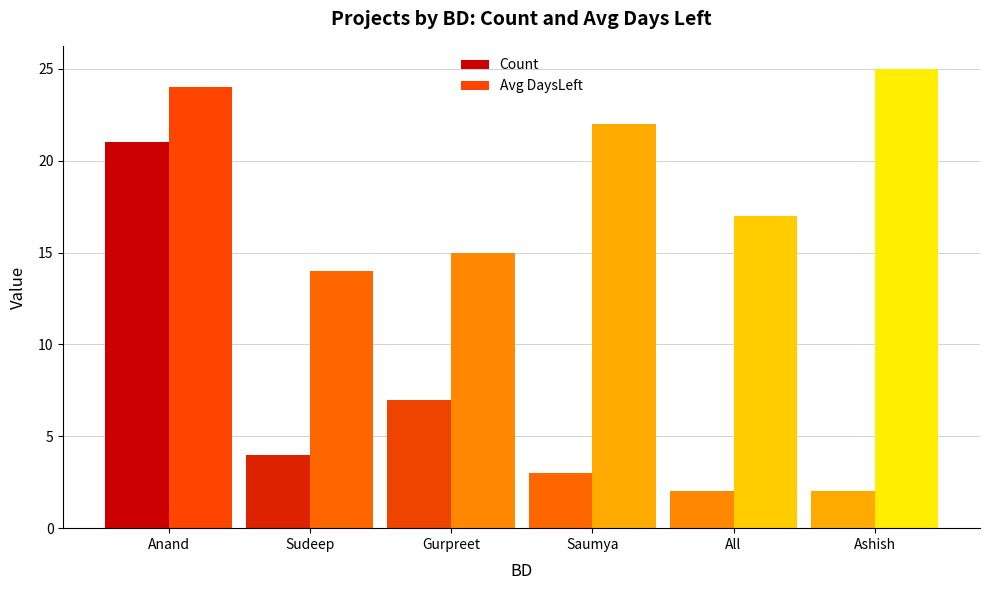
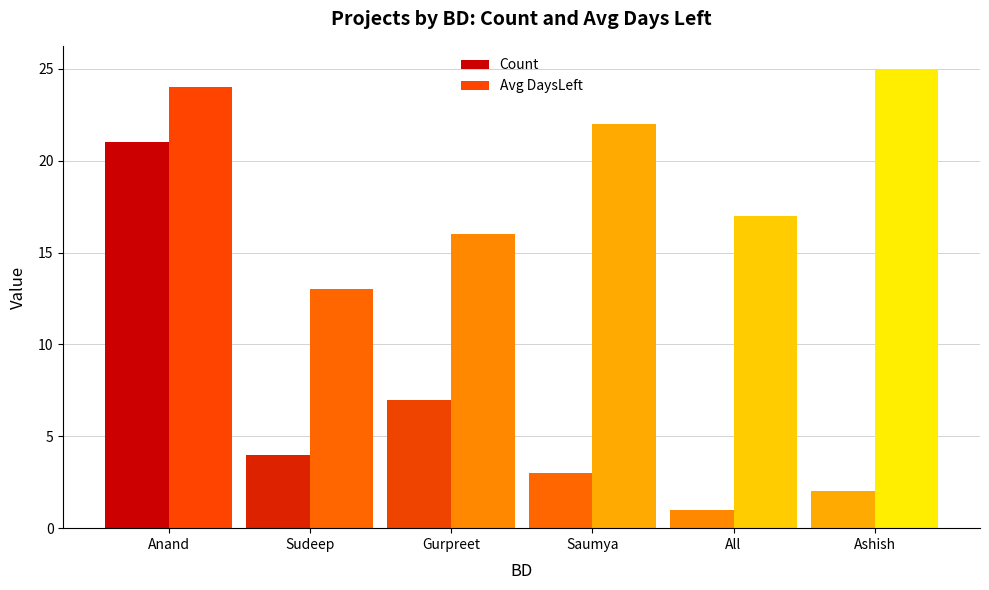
  {
    "Count": {
      "Anand": 21,
      "Sudeep": 4,
      "Gurpreet": 7,
      "Saumya": 3,
-     "All": 2,
+     "All": 1,
      "Ashish": 2
    },
    "Avg DaysLeft": {
      "Anand": 24,
-     "Sudeep": 14,
-     "Gurpreet": 15,
+     "Sudeep": 13,
+     "Gurpreet": 16,
      "Saumya": 22,
      "All": 17,
      "Ashish": 25
    }
  }
